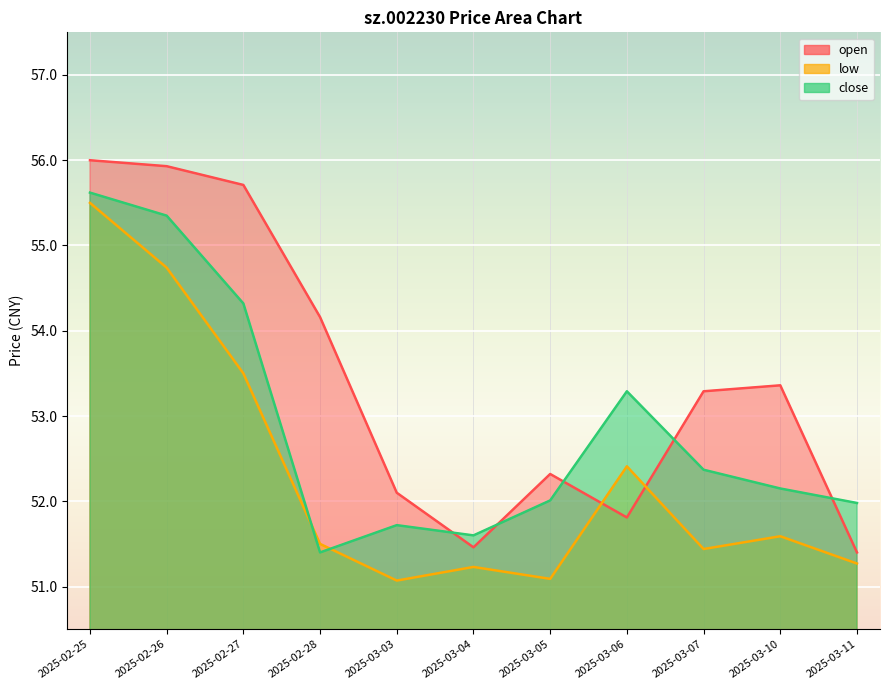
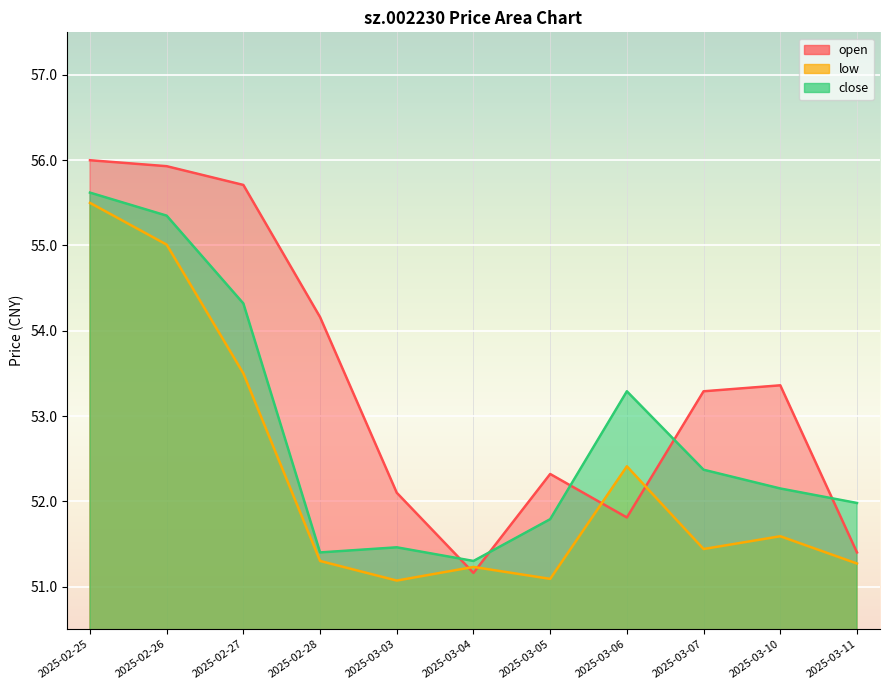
  {
    "open": {
      "2025-02-25": 56.0,
      "2025-02-26": 55.9,
      "2025-02-27": 55.7,
      "2025-02-28": 54.2,
      "2025-03-03": 52.1,
-     "2025-03-04": 51.5,
+     "2025-03-04": 51.2,
      "2025-03-05": 52.3,
      "2025-03-06": 51.8,
      "2025-03-07": 53.3,
      "2025-03-10": 53.4,
      "2025-03-11": 51.4
    },
    "low": {
      "2025-02-25": 55.5,
-     "2025-02-26": 54.7,
+     "2025-02-26": 55.0,
      "2025-02-27": 53.5,
-     "2025-02-28": 51.5,
+     "2025-02-28": 51.3,
      "2025-03-03": 51.1,
      "2025-03-04": 51.2,
      "2025-03-05": 51.1,
      "2025-03-06": 52.4,
      "2025-03-07": 51.4,
      "2025-03-10": 51.6,
      "2025-03-11": 51.3
    },
    "close": {
      "2025-02-25": 55.6,
      "2025-02-26": 55.4,
      "2025-02-27": 54.3,
      "2025-02-28": 51.4,
-     "2025-03-03": 51.7,
-     "2025-03-04": 51.6,
-     "2025-03-05": 52.0,
+     "2025-03-03": 51.5,
+     "2025-03-04": 51.3,
+     "2025-03-05": 51.8,
      "2025-03-06": 53.3,
      "2025-03-07": 52.4,
      "2025-03-10": 52.2,
      "2025-03-11": 52.0
    }
  }
